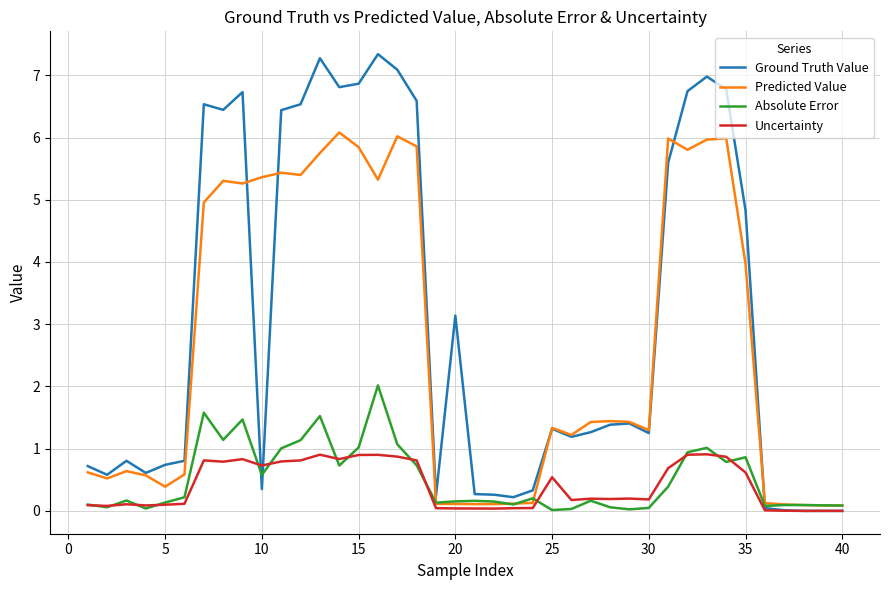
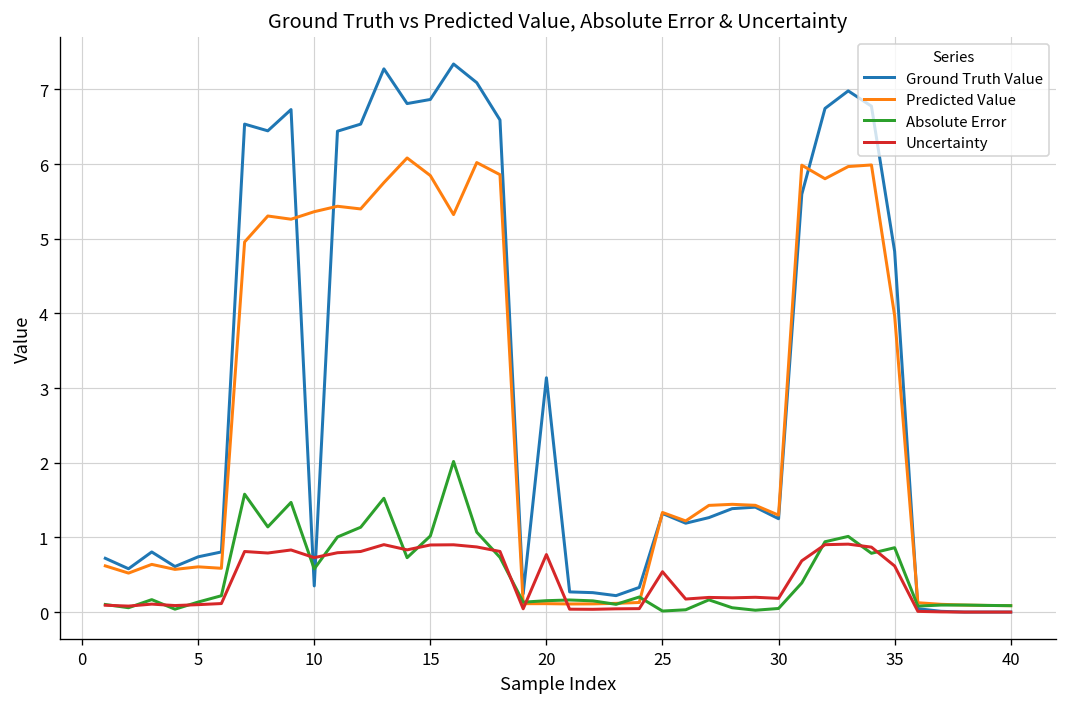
  {
    "Ground Truth Value": {
      "5": 0.7,
      "10": 0.4,
      "15": 6.9,
      "20": 3.1,
      "30": 1.3,
      "35": 4.8
    },
    "Predicted Value": {
-     "5": 0.4,
+     "5": 0.6,
      "10": 5.4,
      "15": 5.8,
      "30": 1.3,
      "35": 4.0
    },
    "Absolute Error": {
      "10": 0.6,
      "15": 1.0,
      "25": 0.0,
      "30": 0.0,
      "35": 0.9
    },
    "Uncertainty": {
      "10": 0.7,
      "15": 0.9,
-     "20": 0.0,
+     "20": 0.8,
      "25": 0.5,
      "30": 0.2,
      "35": 0.6
    }
  }
